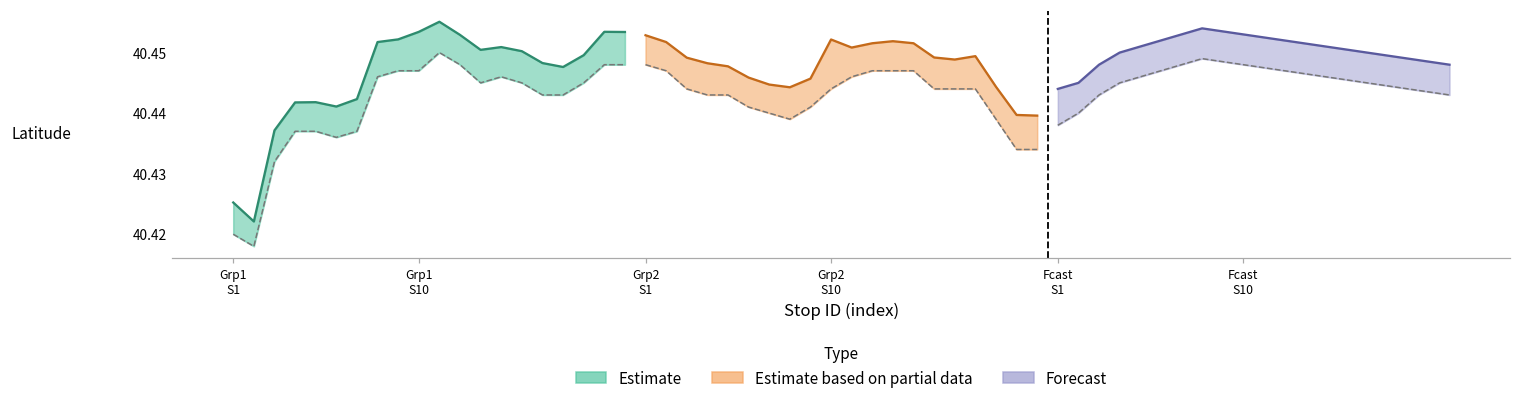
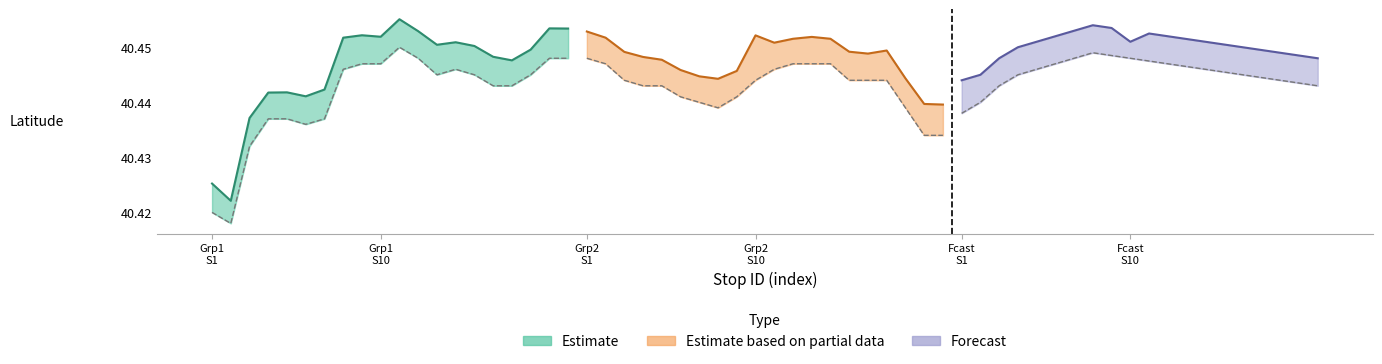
  {
    "Estimate": {
      "Grp1 S1": 40.425,
-     "Grp1 S10": 40.453
+     "Grp1 S10": 40.452
    },
    "Estimate based on partial data": {
      "Grp2 S1": 40.453,
      "Grp2 S10": 40.452
    },
    "Forecast": {
      "Fcast S1": 40.444,
-     "Fcast S10": 40.453
+     "Fcast S10": 40.451
    }
  }
